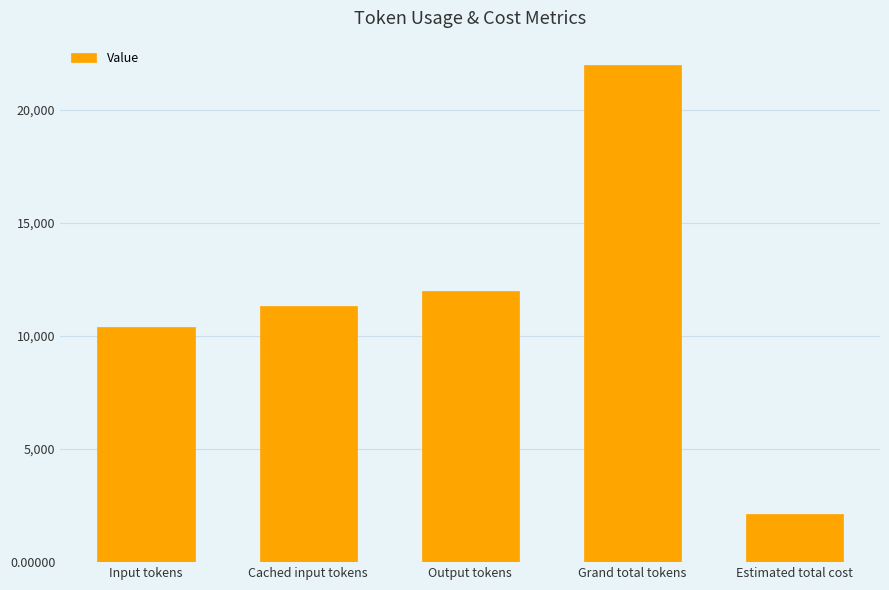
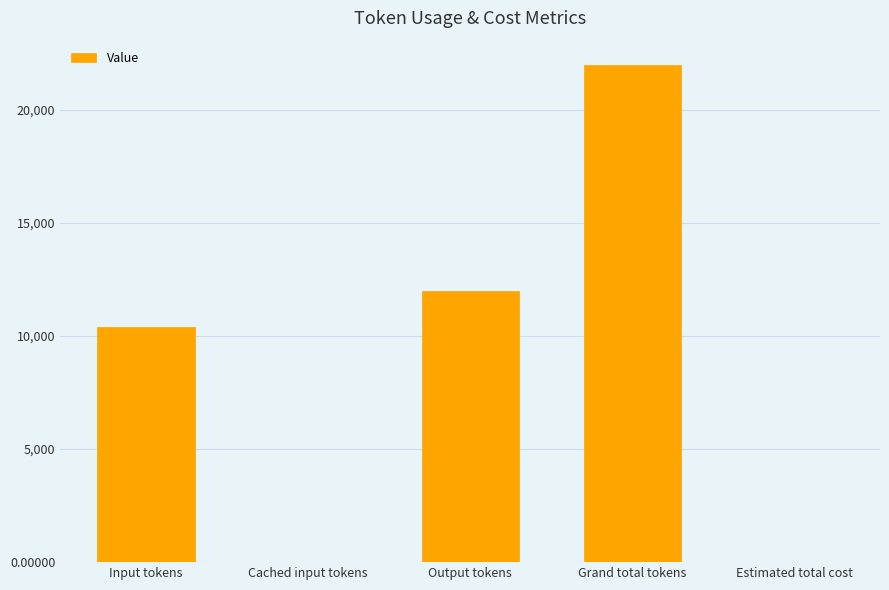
  {
    "Input tokens": "10,400",
-   "Cached input tokens": "11,300",
+   "Cached input tokens": "0",
    "Output tokens": "12,000",
    "Grand total tokens": "22,000",
-   "Estimated total cost": "2,100"
+   "Estimated total cost": "0"
  }
